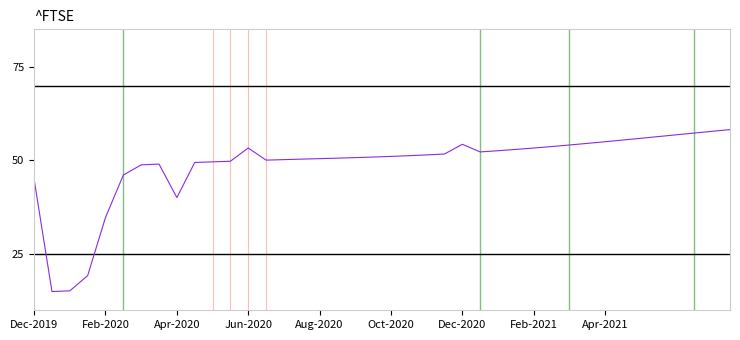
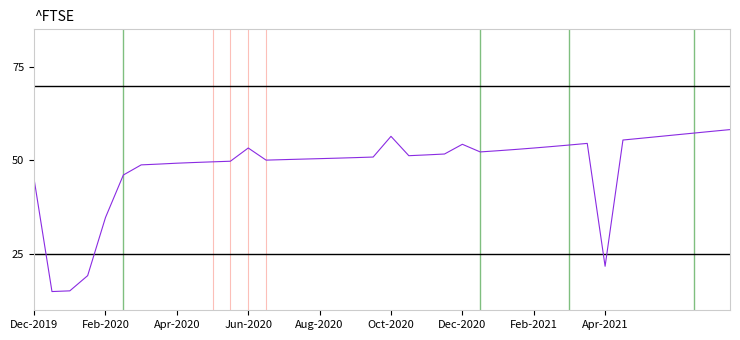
  {
    "Dec-2019": 45,
    "Feb-2020": 35,
-   "Apr-2020": 40,
+   "Apr-2020": 49,
    "Jun-2020": 53,
    "Aug-2020": 50,
-   "Oct-2020": 51,
+   "Oct-2020": 56,
    "Dec-2020": 54,
    "Feb-2021": 53,
-   "Apr-2021": 55
+   "Apr-2021": 22
  }
